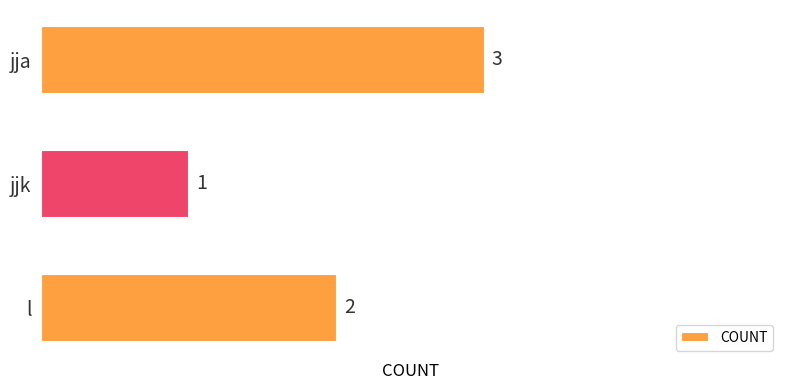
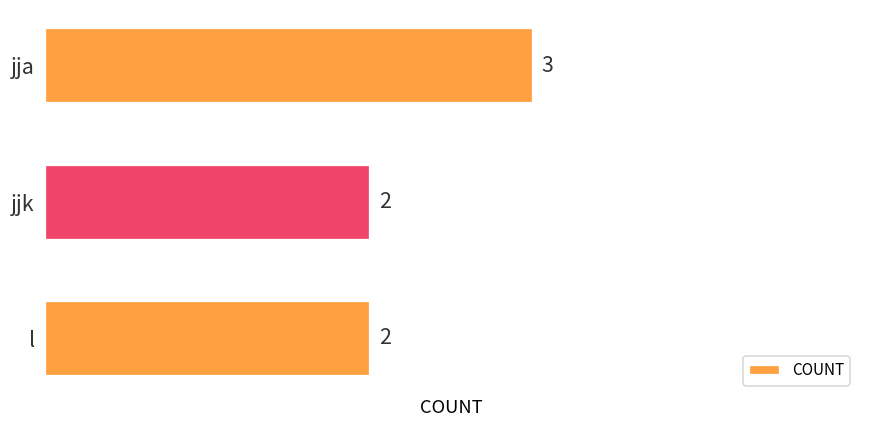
  {
    "jja": 3,
-   "jjk": 1,
+   "jjk": 2,
    "l": 2
  }
